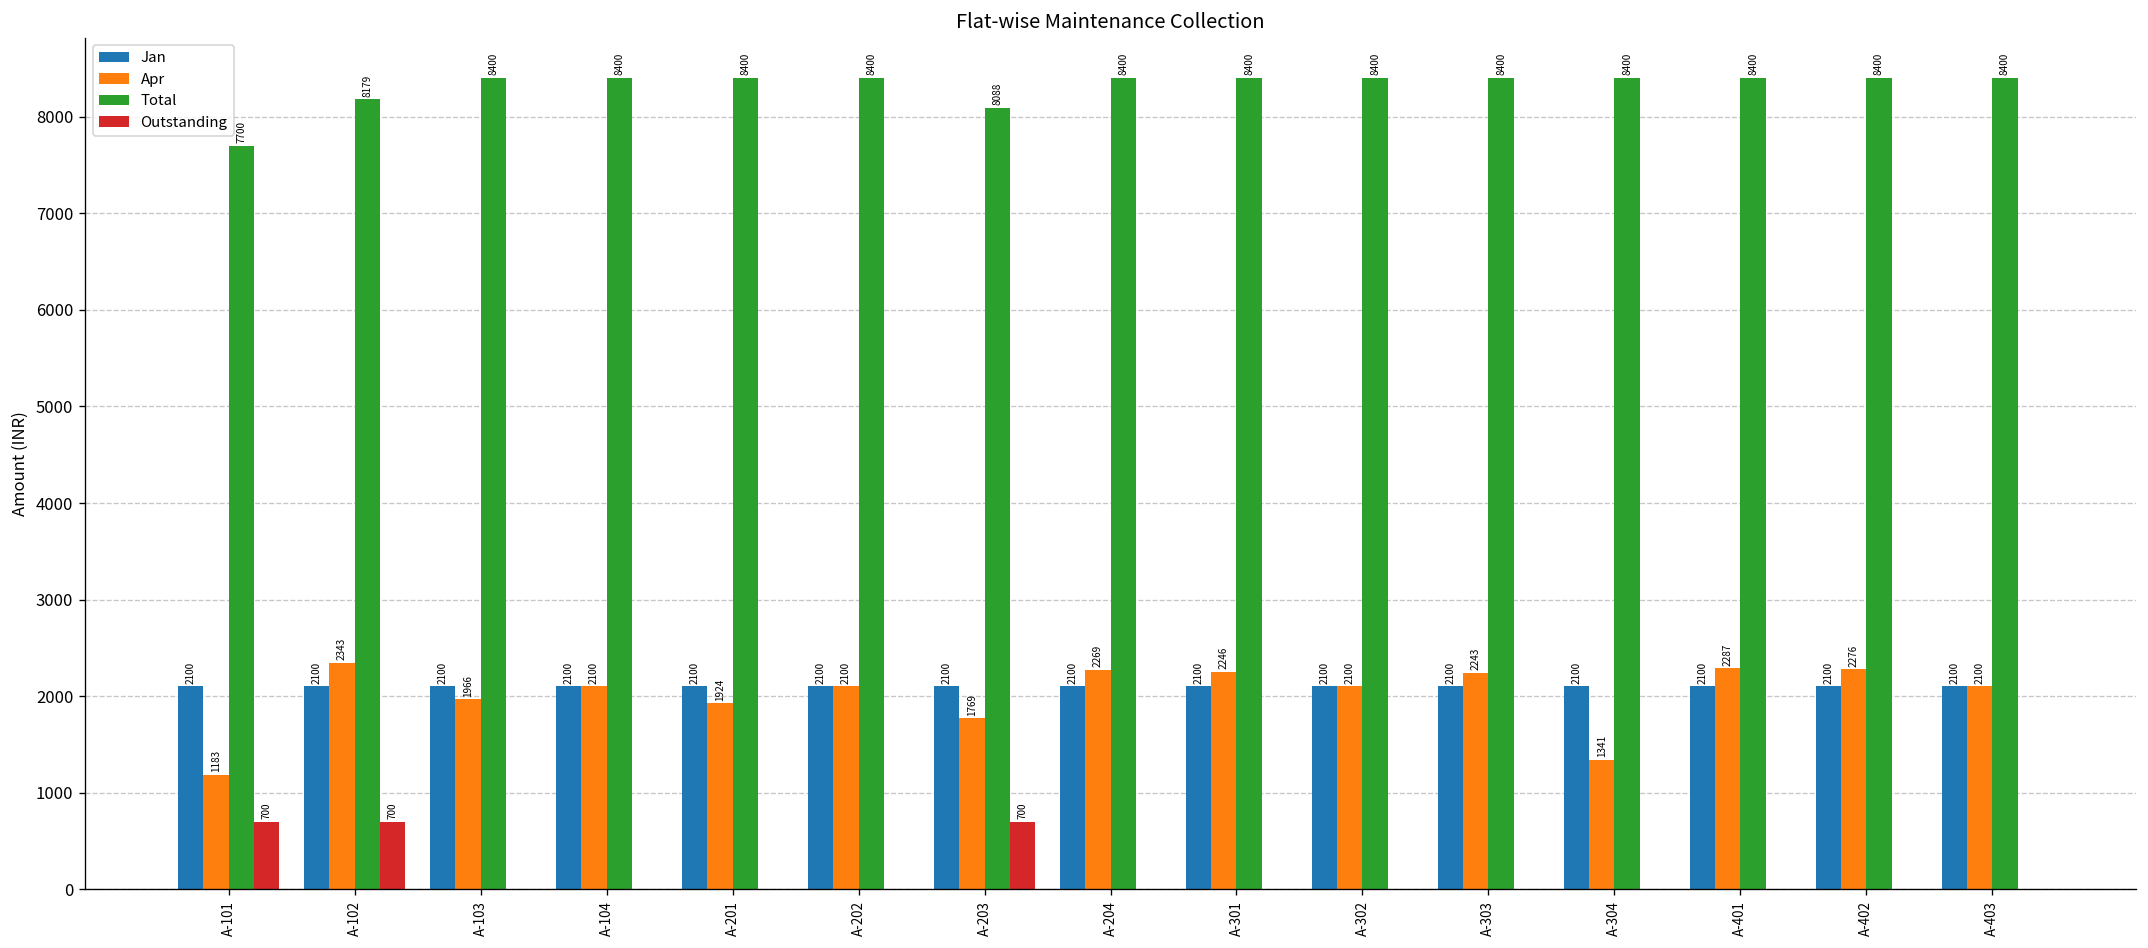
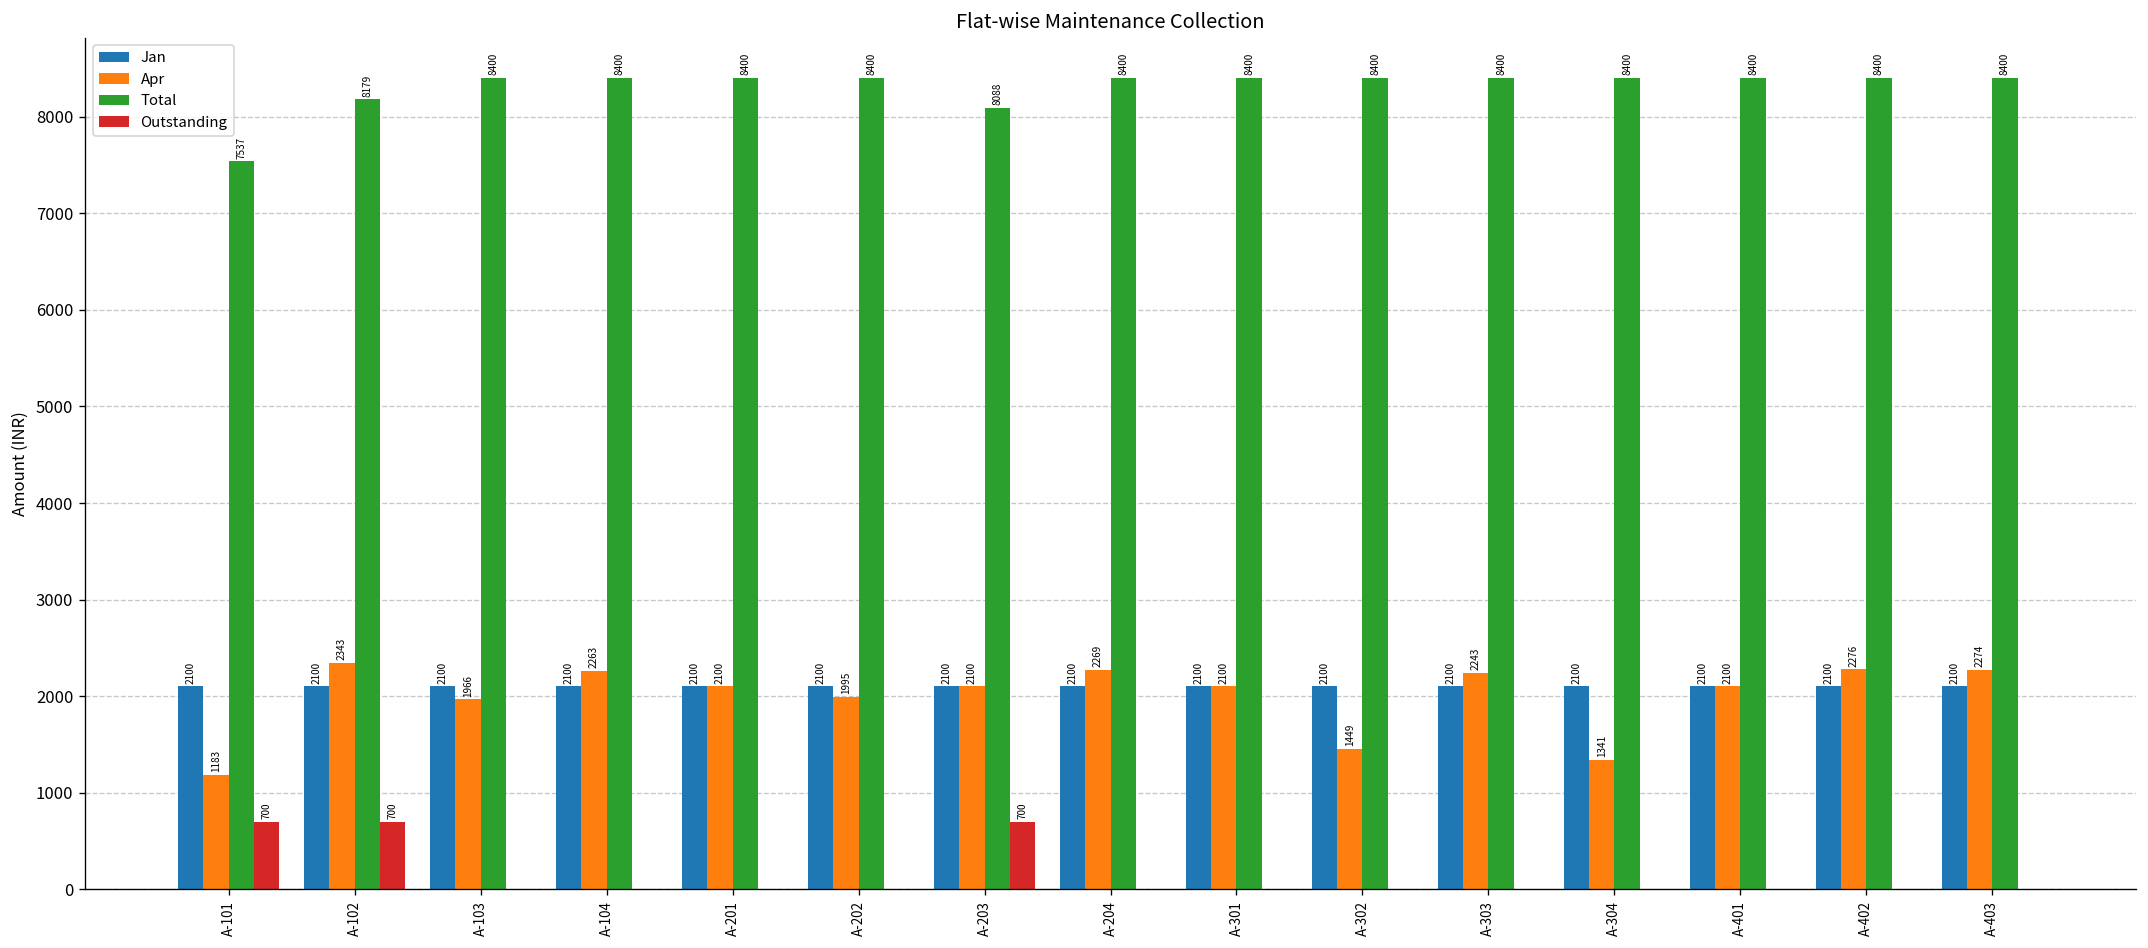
  {
    "Jan": {
      "A-101": 2100,
      "A-102": 2100,
      "A-103": 2100,
      "A-104": 2100,
      "A-201": 2100,
      "A-202": 2100,
      "A-203": 2100,
      "A-204": 2100,
      "A-301": 2100,
      "A-302": 2100,
      "A-303": 2100,
      "A-304": 2100,
      "A-401": 2100,
      "A-402": 2100,
      "A-403": 2100
    },
    "Apr": {
      "A-101": 1183,
      "A-102": 2343,
      "A-103": 1966,
-     "A-104": 2100,
-     "A-201": 1924,
-     "A-202": 2100,
-     "A-203": 1769,
+     "A-104": 2263,
+     "A-201": 2100,
+     "A-202": 1995,
+     "A-203": 2100,
      "A-204": 2269,
-     "A-301": 2246,
-     "A-302": 2100,
+     "A-301": 2100,
+     "A-302": 1449,
      "A-303": 2243,
      "A-304": 1341,
-     "A-401": 2287,
+     "A-401": 2100,
      "A-402": 2276,
-     "A-403": 2100
+     "A-403": 2274
    },
    "Total": {
-     "A-101": 7700,
+     "A-101": 7537,
      "A-102": 8179,
      "A-103": 8400,
      "A-104": 8400,
      "A-201": 8400,
      "A-202": 8400,
      "A-203": 8088,
      "A-204": 8400,
      "A-301": 8400,
      "A-302": 8400,
      "A-303": 8400,
      "A-304": 8400,
      "A-401": 8400,
      "A-402": 8400,
      "A-403": 8400
    },
    "Outstanding": {
      "A-101": 700,
      "A-102": 700,
      "A-203": 700
    }
  }
